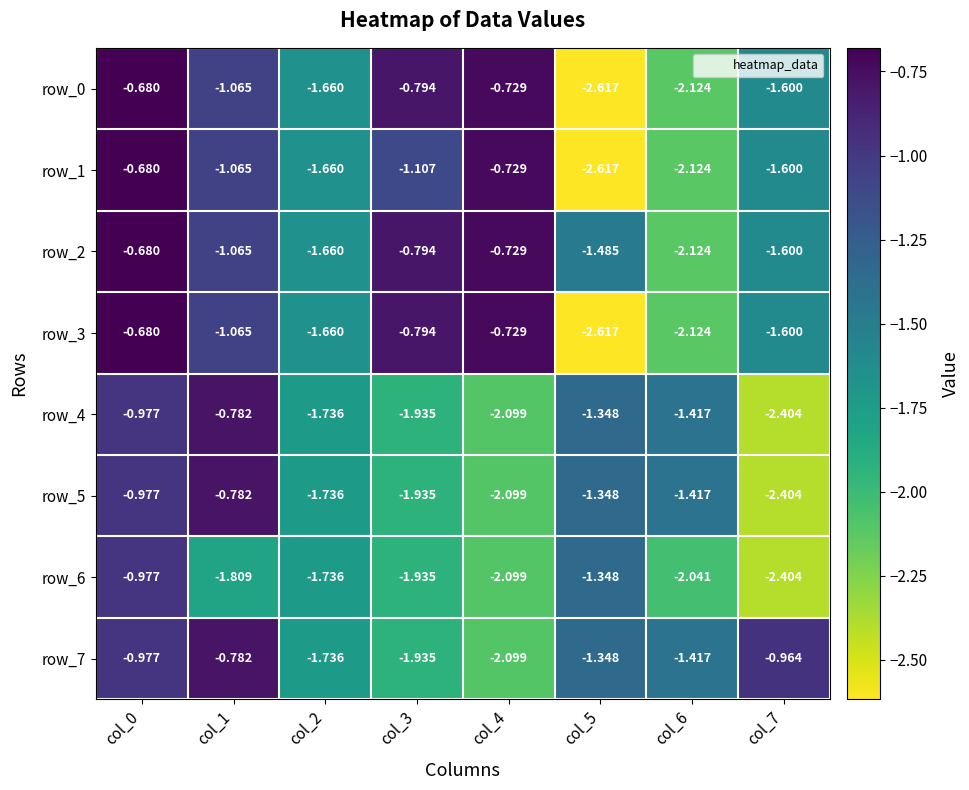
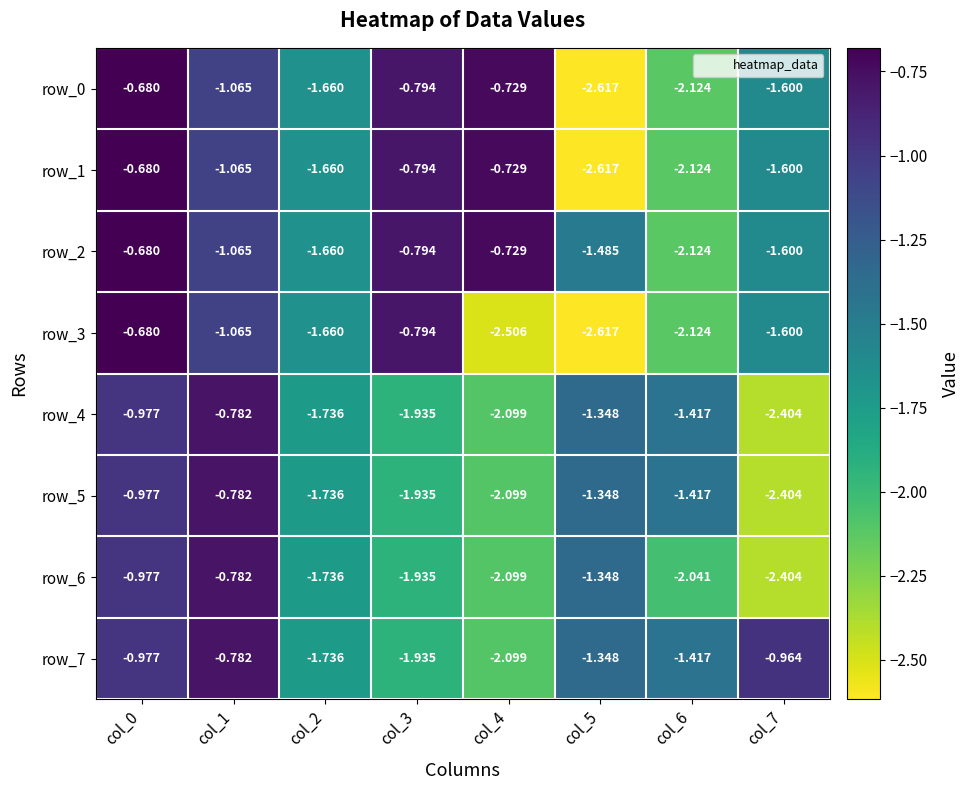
  {
    "row_0": {
      "col_0": -0.680,
      "col_1": -1.065,
      "col_2": -1.660,
      "col_3": -0.794,
      "col_4": -0.729,
      "col_5": -2.617,
      "col_6": -2.124,
      "col_7": -1.600
    },
    "row_1": {
      "col_0": -0.680,
      "col_1": -1.065,
      "col_2": -1.660,
-     "col_3": -1.107,
+     "col_3": -0.794,
      "col_4": -0.729,
      "col_5": -2.617,
      "col_6": -2.124,
      "col_7": -1.600
    },
    "row_2": {
      "col_0": -0.680,
      "col_1": -1.065,
      "col_2": -1.660,
      "col_3": -0.794,
      "col_4": -0.729,
      "col_5": -1.485,
      "col_6": -2.124,
      "col_7": -1.600
    },
    "row_3": {
      "col_0": -0.680,
      "col_1": -1.065,
      "col_2": -1.660,
      "col_3": -0.794,
-     "col_4": -0.729,
+     "col_4": -2.506,
      "col_5": -2.617,
      "col_6": -2.124,
      "col_7": -1.600
    },
    "row_4": {
      "col_0": -0.977,
      "col_1": -0.782,
      "col_2": -1.736,
      "col_3": -1.935,
      "col_4": -2.099,
      "col_5": -1.348,
      "col_6": -1.417,
      "col_7": -2.404
    },
    "row_5": {
      "col_0": -0.977,
      "col_1": -0.782,
      "col_2": -1.736,
      "col_3": -1.935,
      "col_4": -2.099,
      "col_5": -1.348,
      "col_6": -1.417,
      "col_7": -2.404
    },
    "row_6": {
      "col_0": -0.977,
-     "col_1": -1.809,
+     "col_1": -0.782,
      "col_2": -1.736,
      "col_3": -1.935,
      "col_4": -2.099,
      "col_5": -1.348,
      "col_6": -2.041,
      "col_7": -2.404
    },
    "row_7": {
      "col_0": -0.977,
      "col_1": -0.782,
      "col_2": -1.736,
      "col_3": -1.935,
      "col_4": -2.099,
      "col_5": -1.348,
      "col_6": -1.417,
      "col_7": -0.964
    }
  }
